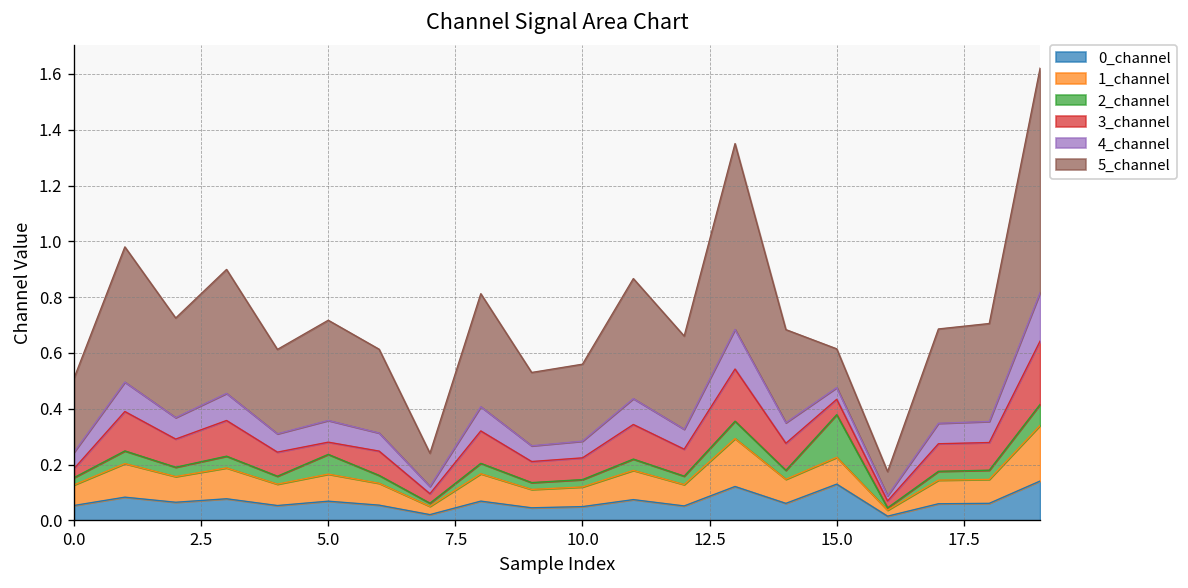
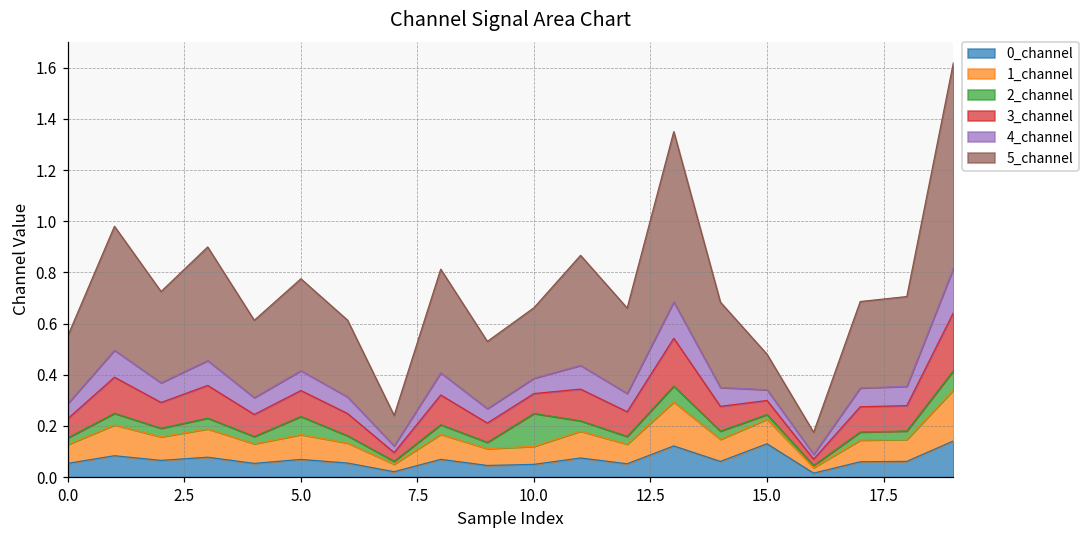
  {
    "0_channel": {
      "0.0": 0.05,
      "5.0": 0.07,
      "10.0": 0.05,
      "15.0": 0.13
    },
    "1_channel": {
      "0.0": 0.07,
      "5.0": 0.10,
      "10.0": 0.07,
      "15.0": 0.10
    },
    "2_channel": {
      "0.0": 0.03,
      "5.0": 0.07,
-     "10.0": 0.03,
-     "15.0": 0.15
+     "10.0": 0.13,
+     "15.0": 0.02
    },
    "3_channel": {
-     "0.0": 0.03,
-     "5.0": 0.04,
+     "0.0": 0.08,
+     "5.0": 0.10,
      "10.0": 0.08,
      "15.0": 0.05
    },
    "4_channel": {
      "0.0": 0.06,
      "5.0": 0.08,
      "10.0": 0.06,
      "15.0": 0.04
    },
    "5_channel": {
      "0.0": 0.27,
      "5.0": 0.36,
      "10.0": 0.28,
      "15.0": 0.14
    }
  }
